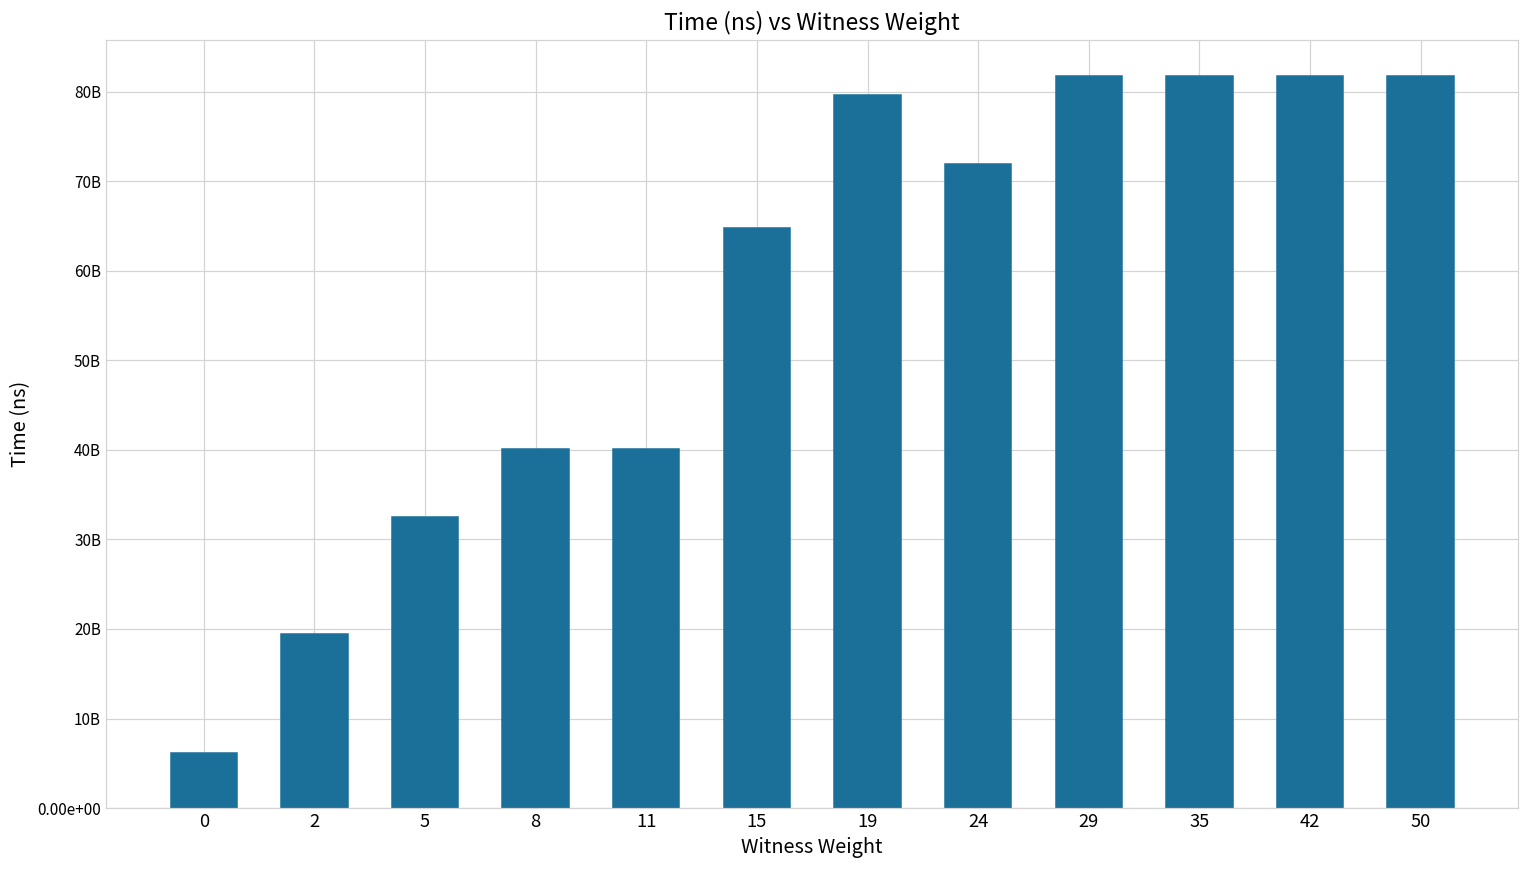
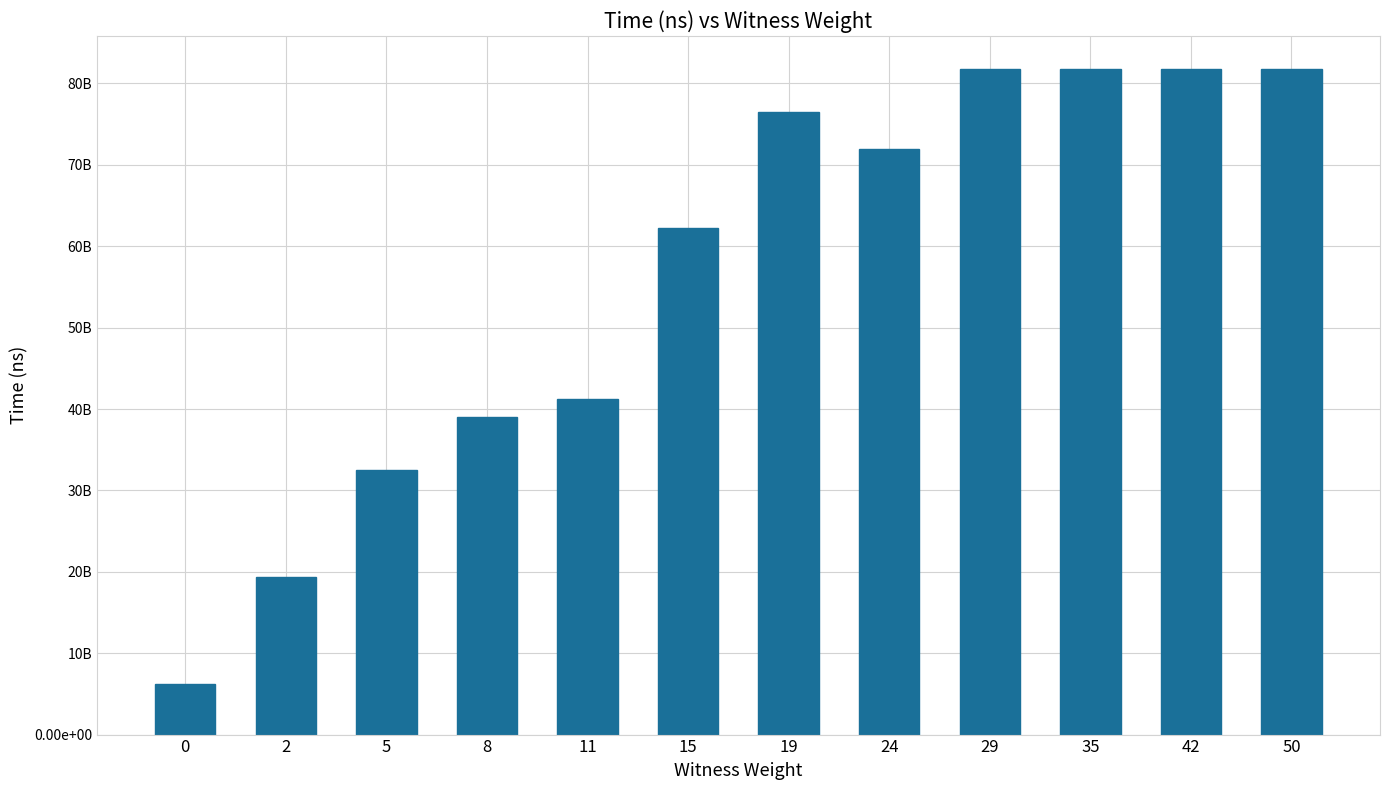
  {
    "0": 6000000000,
    "2": 19000000000,
    "5": 33000000000,
-   "8": 40000000000,
-   "11": 40000000000,
-   "15": 65000000000,
-   "19": 80000000000,
+   "8": 39000000000,
+   "11": 41000000000,
+   "15": 62000000000,
+   "19": 77000000000,
    "24": 72000000000,
    "29": 82000000000,
    "35": 82000000000,
    "42": 82000000000,
    "50": 82000000000
  }
